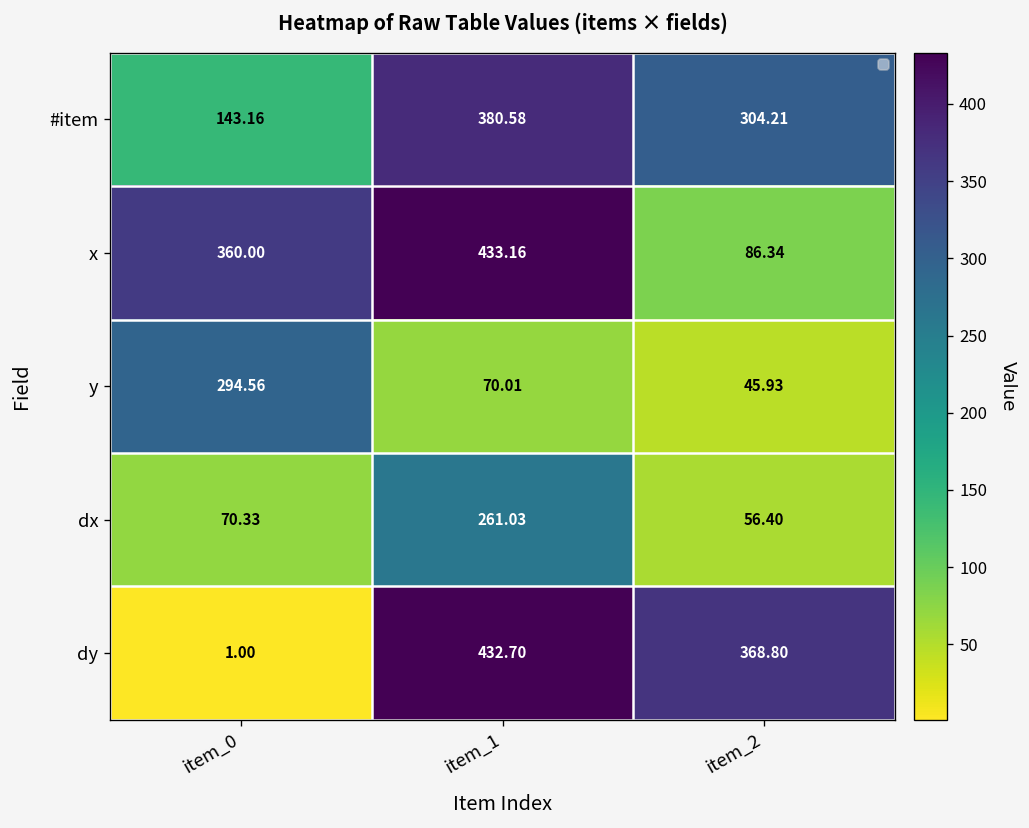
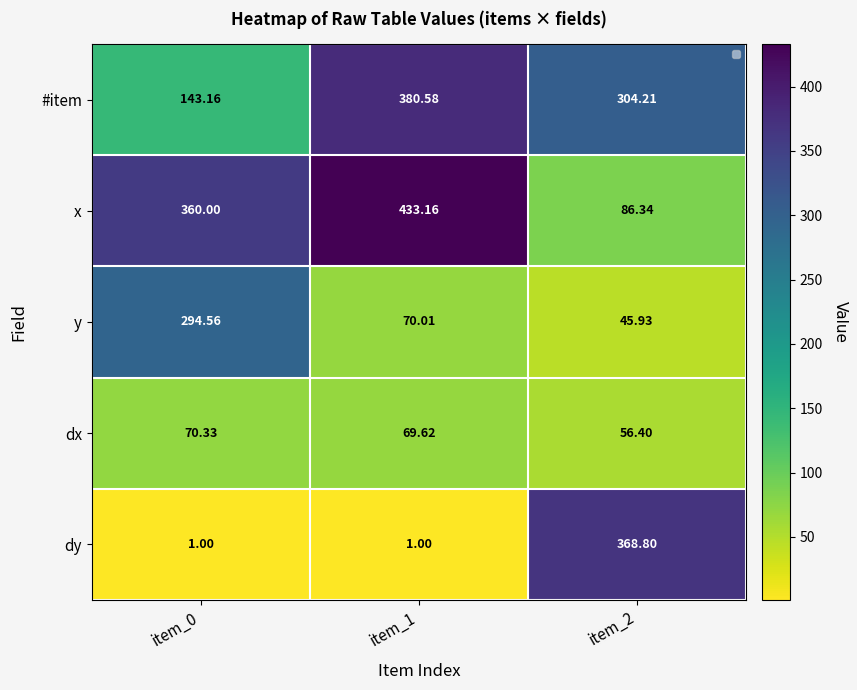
  {
    "#item": {
      "item_0": 143.16,
      "item_1": 380.58,
      "item_2": 304.21
    },
    "x": {
      "item_0": 360.00,
      "item_1": 433.16,
      "item_2": 86.34
    },
    "y": {
      "item_0": 294.56,
      "item_1": 70.01,
      "item_2": 45.93
    },
    "dx": {
      "item_0": 70.33,
-     "item_1": 261.03,
+     "item_1": 69.62,
      "item_2": 56.40
    },
    "dy": {
      "item_0": 1.00,
-     "item_1": 432.70,
+     "item_1": 1.00,
      "item_2": 368.80
    }
  }
